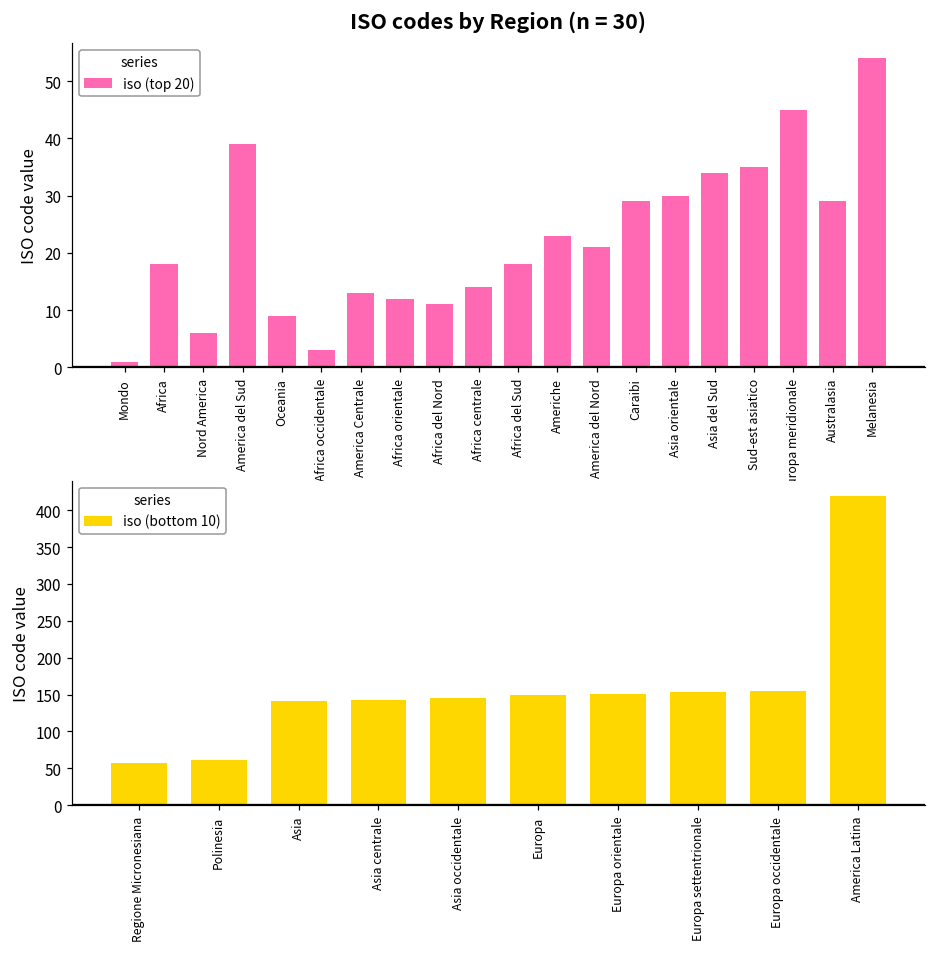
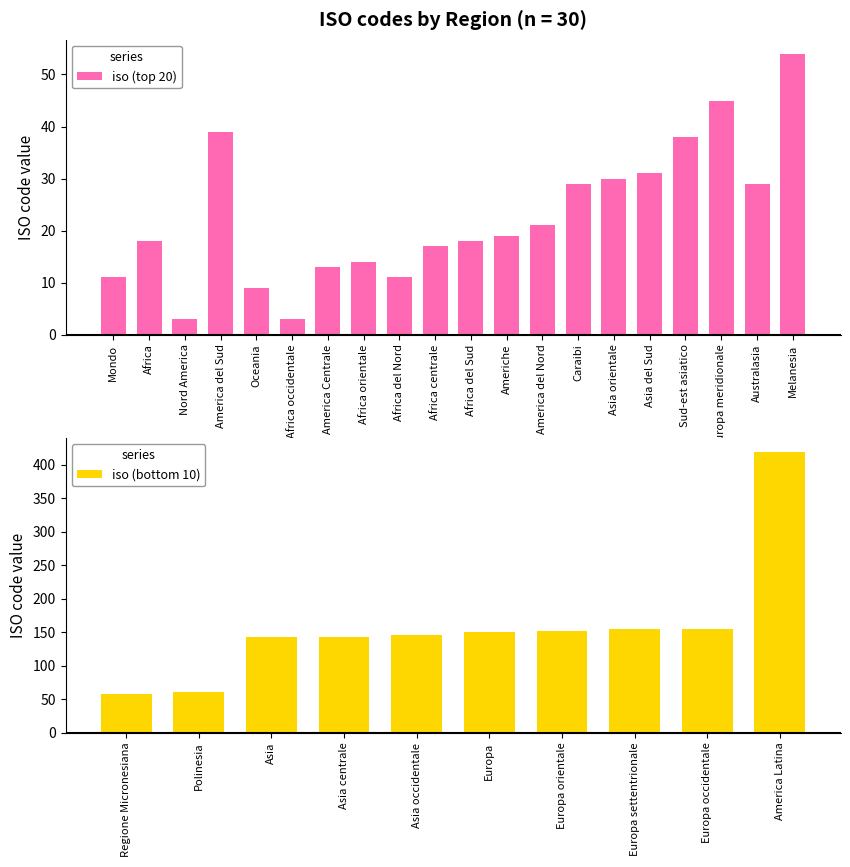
  {
    "ISO codes by Region (n = 30)": {
-     "Mondo": 1,
+     "Mondo": 11,
      "Africa": 18,
-     "Nord America": 6,
+     "Nord America": 3,
      "America del Sud": 39,
      "Oceania": 9,
      "Africa occidentale": 3,
      "America Centrale": 13,
-     "Africa orientale": 12,
+     "Africa orientale": 14,
      "Africa del Nord": 11,
-     "Africa centrale": 14,
+     "Africa centrale": 17,
      "Africa del Sud": 18,
-     "Americhe": 23,
+     "Americhe": 19,
      "America del Nord": 21,
      "Caraibi": 29,
      "Asia orientale": 30,
-     "Asia del Sud": 34,
-     "Sud-est asiatico": 35,
+     "Asia del Sud": 31,
+     "Sud-est asiatico": 38,
      "Europa meridionale": 45,
      "Australasia": 29,
      "Melanesia": 54
    }
  }
